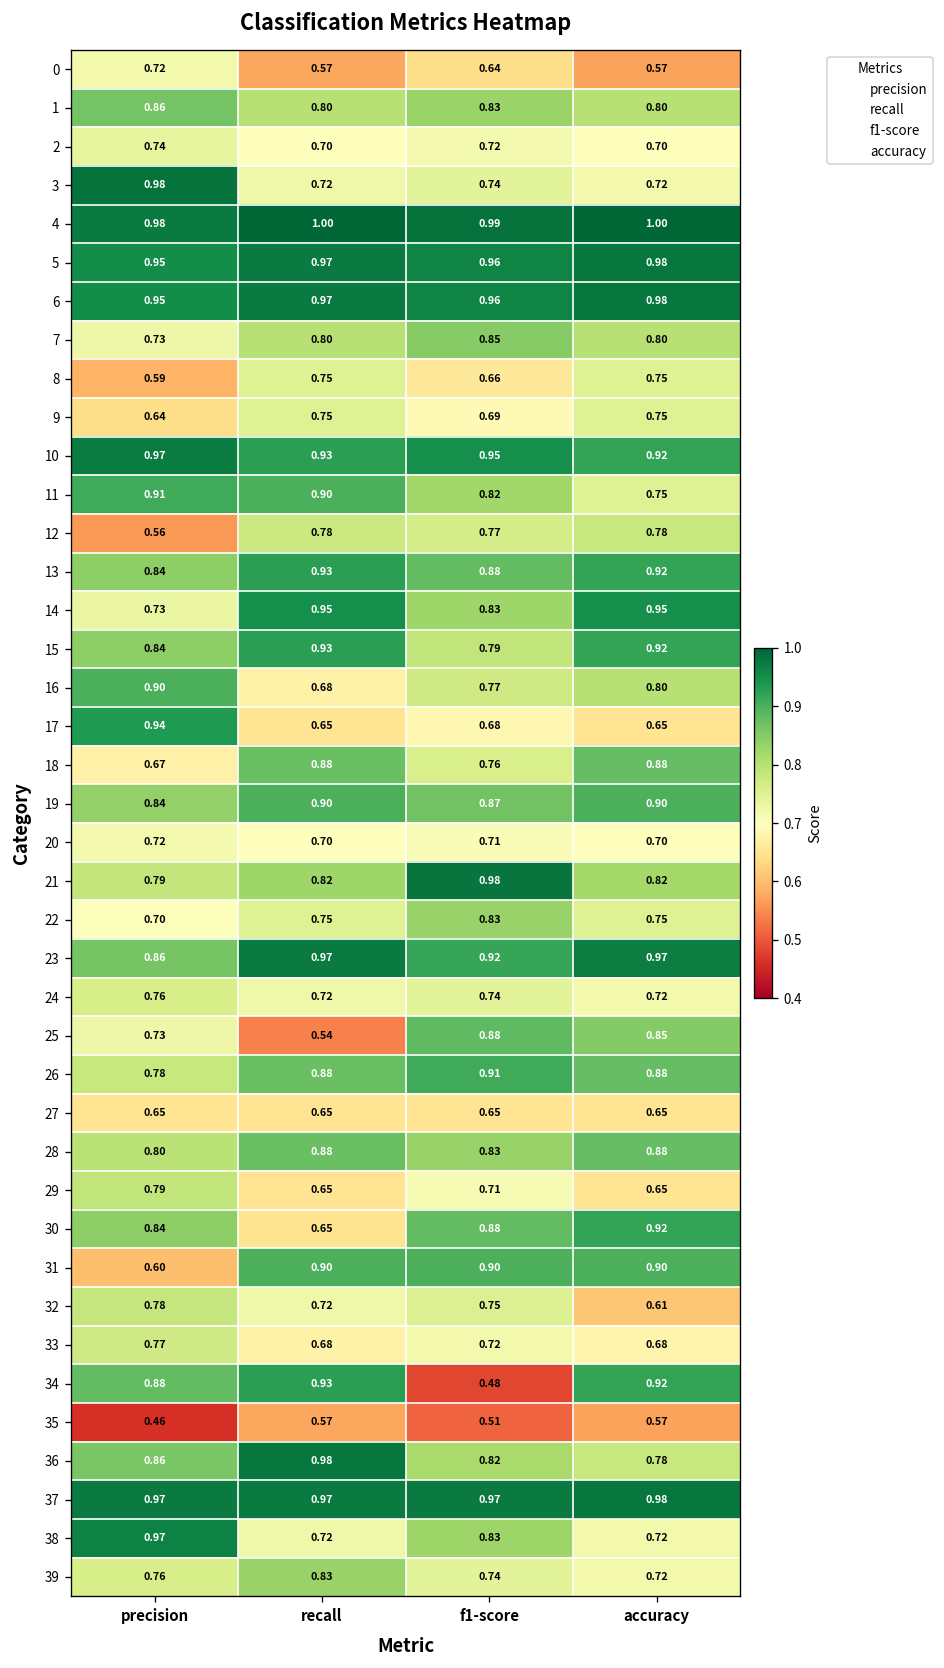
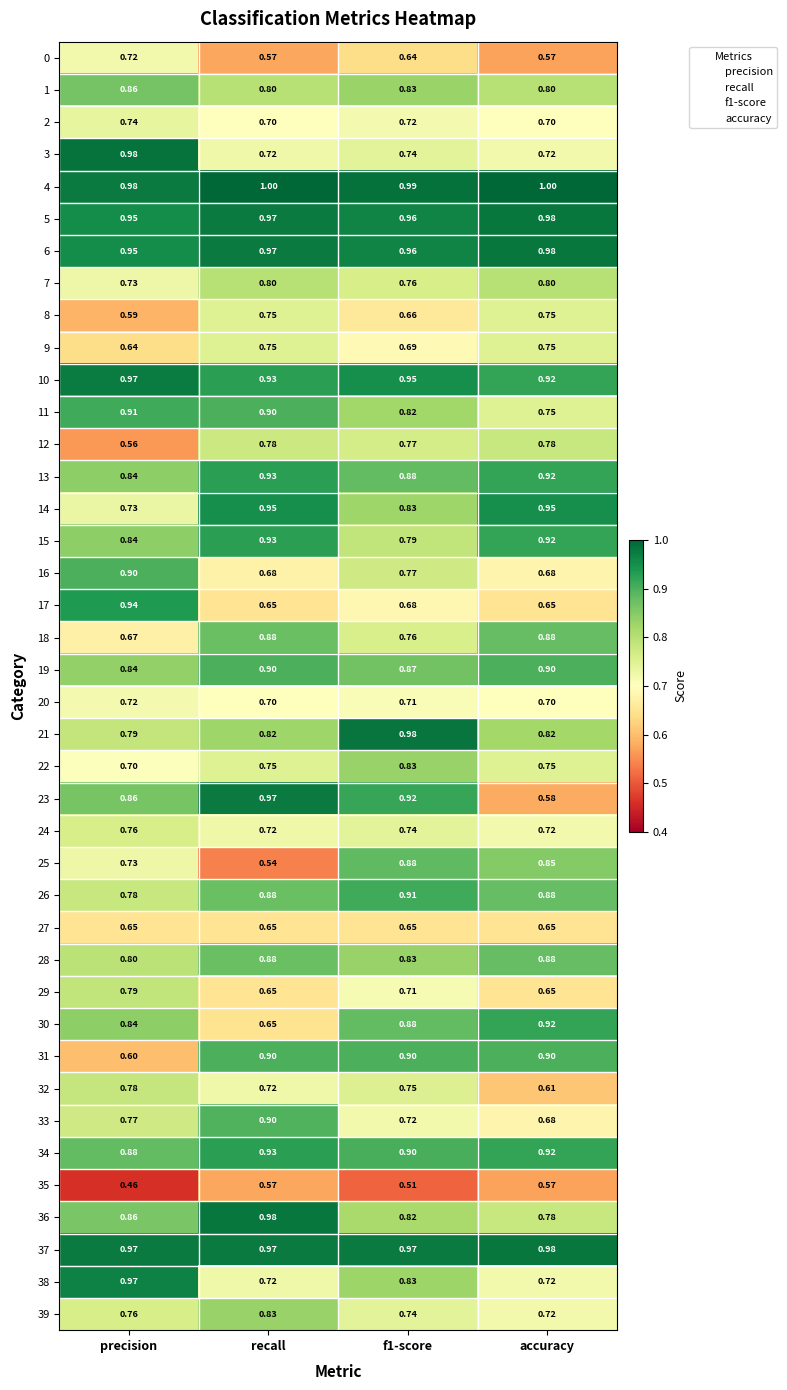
  {
    "0": {
      "precision": 0.72,
      "recall": 0.57,
      "f1-score": 0.64,
      "accuracy": 0.57
    },
    "1": {
      "precision": 0.86,
      "recall": 0.80,
      "f1-score": 0.83,
      "accuracy": 0.80
    },
    "2": {
      "precision": 0.74,
      "recall": 0.70,
      "f1-score": 0.72,
      "accuracy": 0.70
    },
    "3": {
      "precision": 0.98,
      "recall": 0.72,
      "f1-score": 0.74,
      "accuracy": 0.72
    },
    "4": {
      "precision": 0.98,
      "recall": 1.00,
      "f1-score": 0.99,
      "accuracy": 1.00
    },
    "5": {
      "precision": 0.95,
      "recall": 0.97,
      "f1-score": 0.96,
      "accuracy": 0.98
    },
    "6": {
      "precision": 0.95,
      "recall": 0.97,
      "f1-score": 0.96,
      "accuracy": 0.98
    },
    "7": {
      "precision": 0.73,
      "recall": 0.80,
-     "f1-score": 0.85,
+     "f1-score": 0.76,
      "accuracy": 0.80
    },
    "8": {
      "precision": 0.59,
      "recall": 0.75,
      "f1-score": 0.66,
      "accuracy": 0.75
    },
    "9": {
      "precision": 0.64,
      "recall": 0.75,
      "f1-score": 0.69,
      "accuracy": 0.75
    },
    "10": {
      "precision": 0.97,
      "recall": 0.93,
      "f1-score": 0.95,
      "accuracy": 0.92
    },
    "11": {
      "precision": 0.91,
      "recall": 0.90,
      "f1-score": 0.82,
      "accuracy": 0.75
    },
    "12": {
      "precision": 0.56,
      "recall": 0.78,
      "f1-score": 0.77,
      "accuracy": 0.78
    },
    "13": {
      "precision": 0.84,
      "recall": 0.93,
      "f1-score": 0.88,
      "accuracy": 0.92
    },
    "14": {
      "precision": 0.73,
      "recall": 0.95,
      "f1-score": 0.83,
      "accuracy": 0.95
    },
    "15": {
      "precision": 0.84,
      "recall": 0.93,
      "f1-score": 0.79,
      "accuracy": 0.92
    },
    "16": {
      "precision": 0.90,
      "recall": 0.68,
      "f1-score": 0.77,
-     "accuracy": 0.80
+     "accuracy": 0.68
    },
    "17": {
      "precision": 0.94,
      "recall": 0.65,
      "f1-score": 0.68,
      "accuracy": 0.65
    },
    "18": {
      "precision": 0.67,
      "recall": 0.88,
      "f1-score": 0.76,
      "accuracy": 0.88
    },
    "19": {
      "precision": 0.84,
      "recall": 0.90,
      "f1-score": 0.87,
      "accuracy": 0.90
    },
    "20": {
      "precision": 0.72,
      "recall": 0.70,
      "f1-score": 0.71,
      "accuracy": 0.70
    },
    "21": {
      "precision": 0.79,
      "recall": 0.82,
      "f1-score": 0.98,
      "accuracy": 0.82
    },
    "22": {
      "precision": 0.70,
      "recall": 0.75,
      "f1-score": 0.83,
      "accuracy": 0.75
    },
    "23": {
      "precision": 0.86,
      "recall": 0.97,
      "f1-score": 0.92,
-     "accuracy": 0.97
+     "accuracy": 0.58
    },
    "24": {
      "precision": 0.76,
      "recall": 0.72,
      "f1-score": 0.74,
      "accuracy": 0.72
    },
    "25": {
      "precision": 0.73,
      "recall": 0.54,
      "f1-score": 0.88,
      "accuracy": 0.85
    },
    "26": {
      "precision": 0.78,
      "recall": 0.88,
      "f1-score": 0.91,
      "accuracy": 0.88
    },
    "27": {
      "precision": 0.65,
      "recall": 0.65,
      "f1-score": 0.65,
      "accuracy": 0.65
    },
    "28": {
      "precision": 0.80,
      "recall": 0.88,
      "f1-score": 0.83,
      "accuracy": 0.88
    },
    "29": {
      "precision": 0.79,
      "recall": 0.65,
      "f1-score": 0.71,
      "accuracy": 0.65
    },
    "30": {
      "precision": 0.84,
      "recall": 0.65,
      "f1-score": 0.88,
      "accuracy": 0.92
    },
    "31": {
      "precision": 0.60,
      "recall": 0.90,
      "f1-score": 0.90,
      "accuracy": 0.90
    },
    "32": {
      "precision": 0.78,
      "recall": 0.72,
      "f1-score": 0.75,
      "accuracy": 0.61
    },
    "33": {
      "precision": 0.77,
-     "recall": 0.68,
+     "recall": 0.90,
      "f1-score": 0.72,
      "accuracy": 0.68
    },
    "34": {
      "precision": 0.88,
      "recall": 0.93,
-     "f1-score": 0.48,
+     "f1-score": 0.90,
      "accuracy": 0.92
    },
    "35": {
      "precision": 0.46,
      "recall": 0.57,
      "f1-score": 0.51,
      "accuracy": 0.57
    },
    "36": {
      "precision": 0.86,
      "recall": 0.98,
      "f1-score": 0.82,
      "accuracy": 0.78
    },
    "37": {
      "precision": 0.97,
      "recall": 0.97,
      "f1-score": 0.97,
      "accuracy": 0.98
    },
    "38": {
      "precision": 0.97,
      "recall": 0.72,
      "f1-score": 0.83,
      "accuracy": 0.72
    },
    "39": {
      "precision": 0.76,
      "recall": 0.83,
      "f1-score": 0.74,
      "accuracy": 0.72
    }
  }
